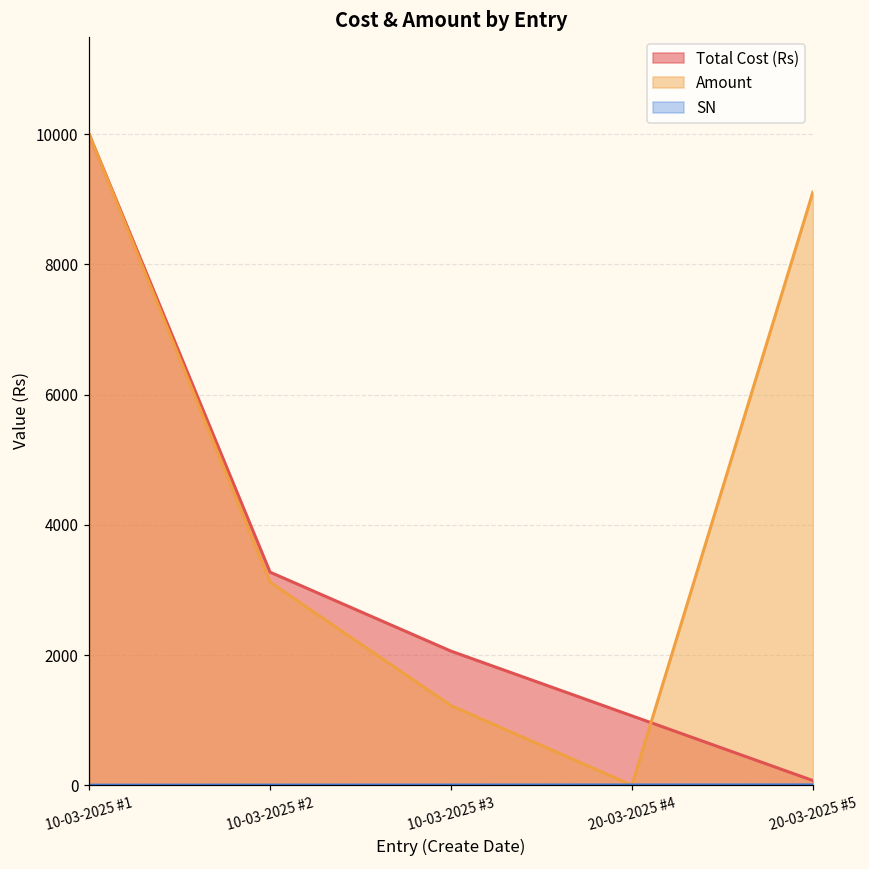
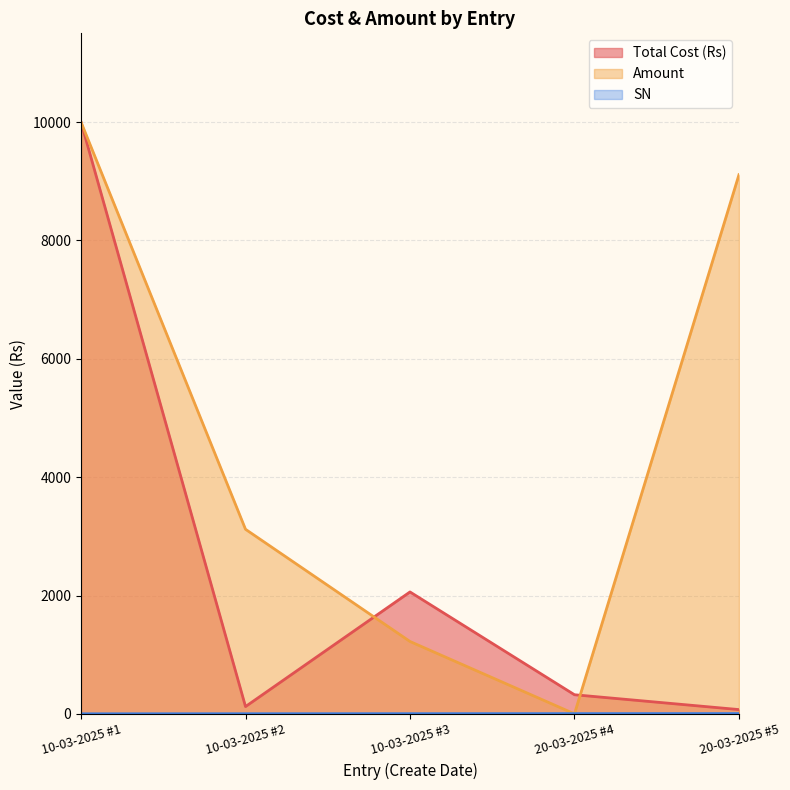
  {
    "Total Cost (Rs)": {
-     "10-03-2025 #2": 3300,
+     "10-03-2025 #2": 100,
      "10-03-2025 #3": 2100,
-     "20-03-2025 #4": 1100,
+     "20-03-2025 #4": 300,
      "20-03-2025 #5": 100
    },
    "Amount": {
      "10-03-2025 #2": 3100,
      "10-03-2025 #3": 1200,
      "20-03-2025 #5": 9100
    },
    "SN": {
      "10-03-2025 #1": 0,
      "10-03-2025 #2": 0,
      "10-03-2025 #3": 0,
      "20-03-2025 #5": 0
    }
  }
